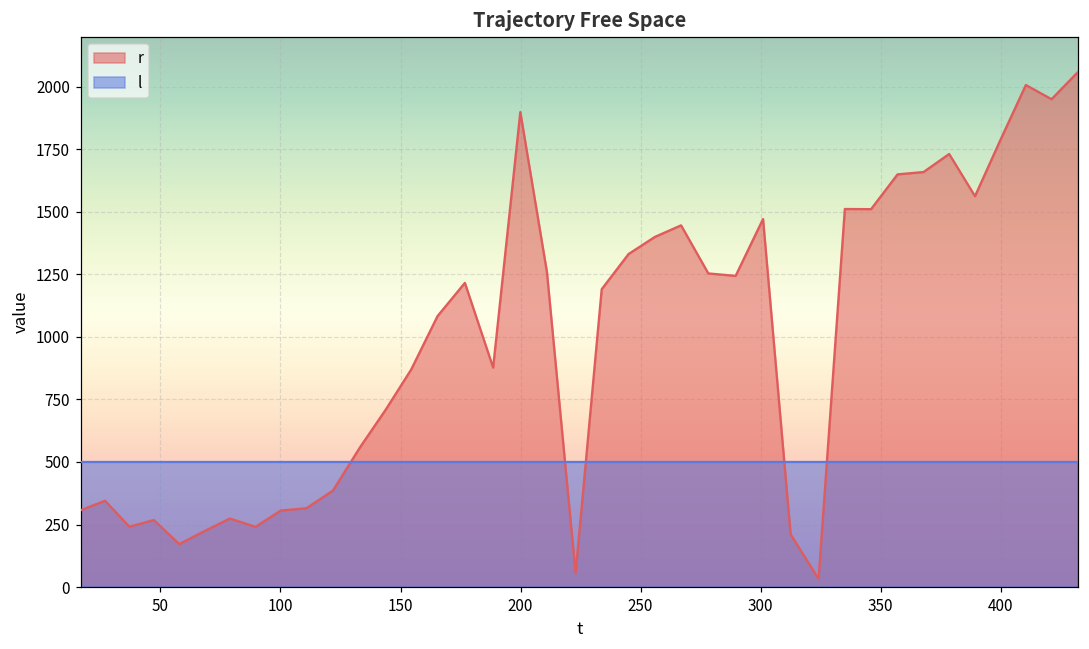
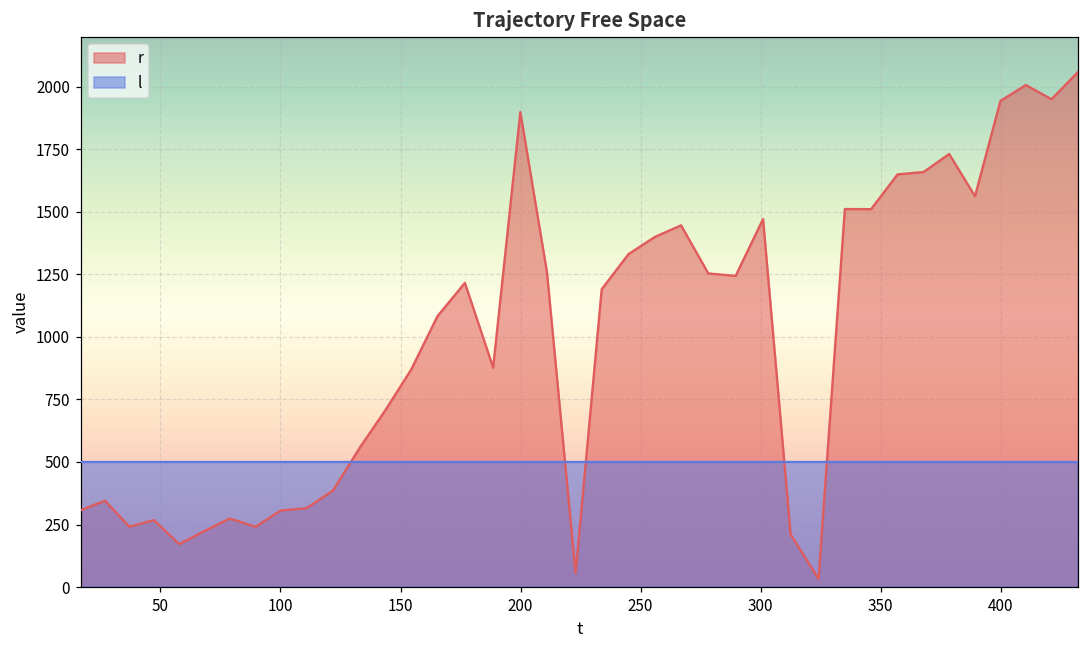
  {
    "r": {
      "100": 310,
      "200": 1900,
-     "400": 1790
+     "400": 1940
    },
    "l": {
      "100": 500,
      "200": 500,
      "400": 500
    }
  }
